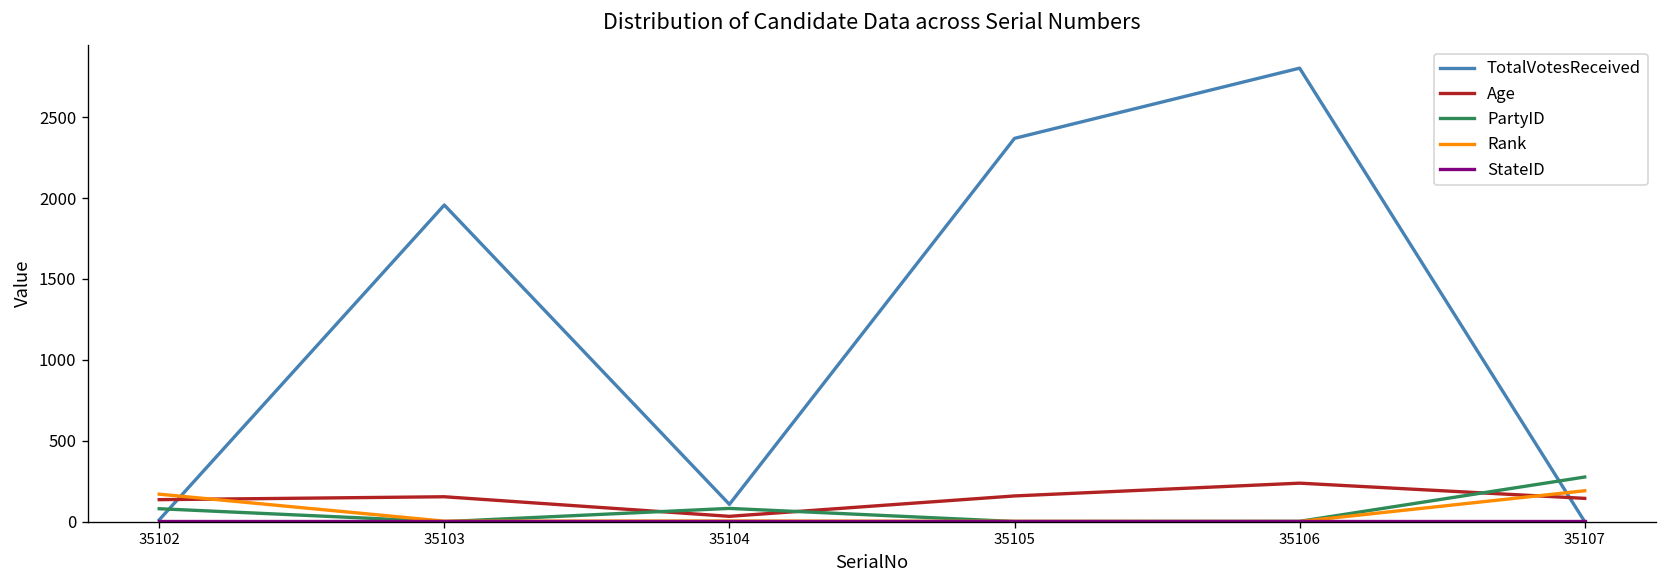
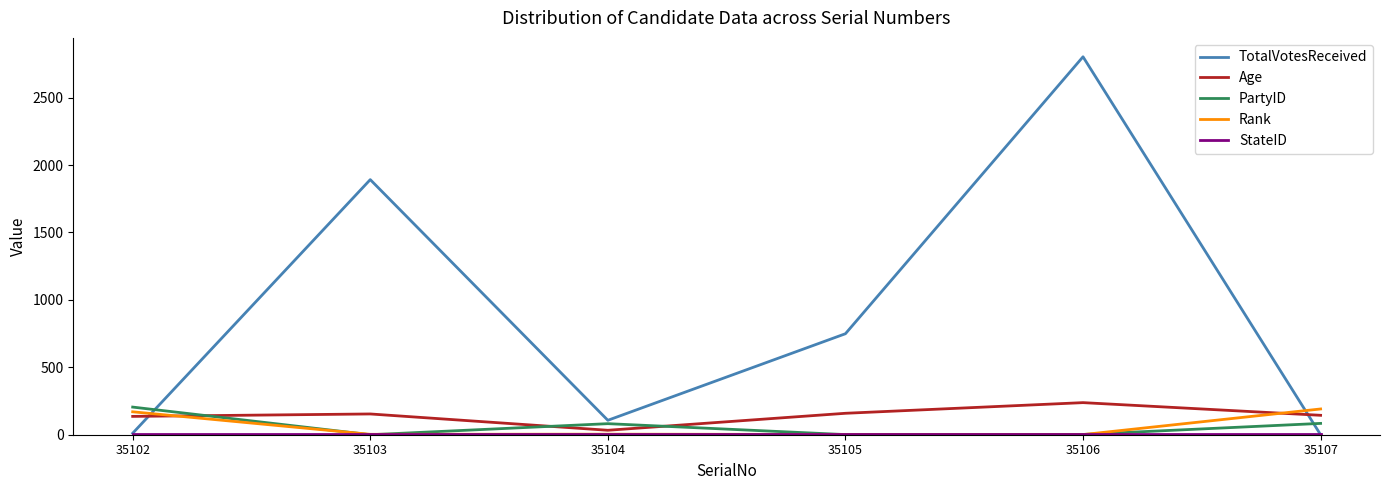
  {
    "TotalVotesReceived": {
-     "35103": 1960,
+     "35103": 1890,
      "35104": 110,
-     "35105": 2370,
+     "35105": 750,
      "35106": 2800
    },
    "Age": {
      "35102": 140,
      "35103": 150,
      "35104": 30,
      "35105": 160,
      "35106": 240,
      "35107": 140
    },
    "PartyID": {
-     "35102": 80,
+     "35102": 210,
      "35104": 80,
-     "35107": 280
+     "35107": 80
    },
    "Rank": {
      "35102": 170,
      "35107": 190
    }
  }
